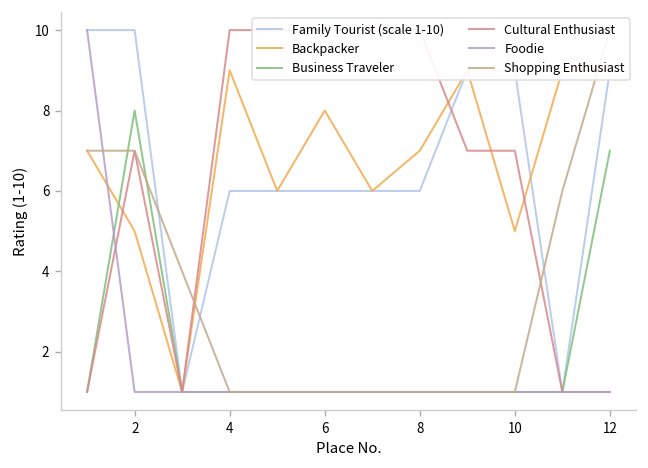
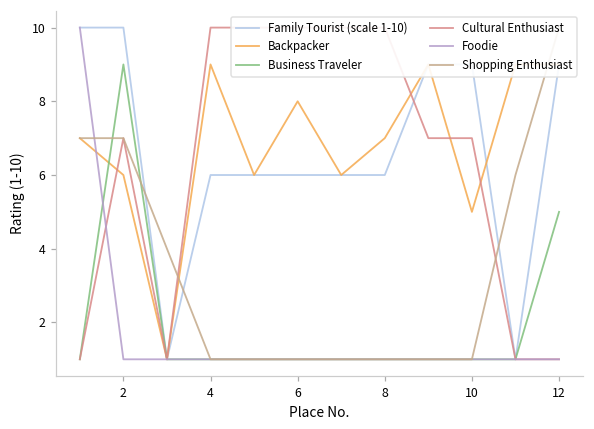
  {
    "Backpacker": {
-     "2": 5,
+     "2": 6,
      "4": 9,
      "6": 8,
      "8": 7,
      "10": 5
    },
    "Business Traveler": {
-     "2": 8,
-     "12": 7
+     "2": 9,
+     "12": 5
    }
  }
